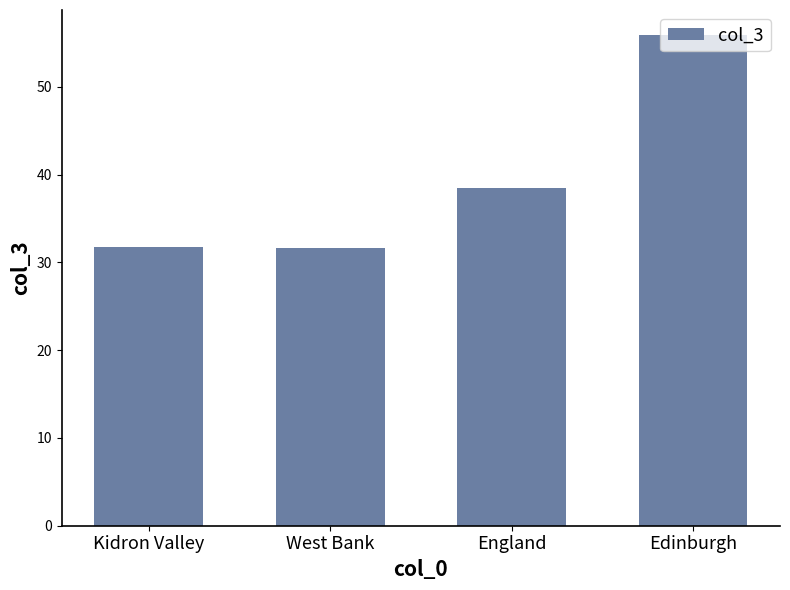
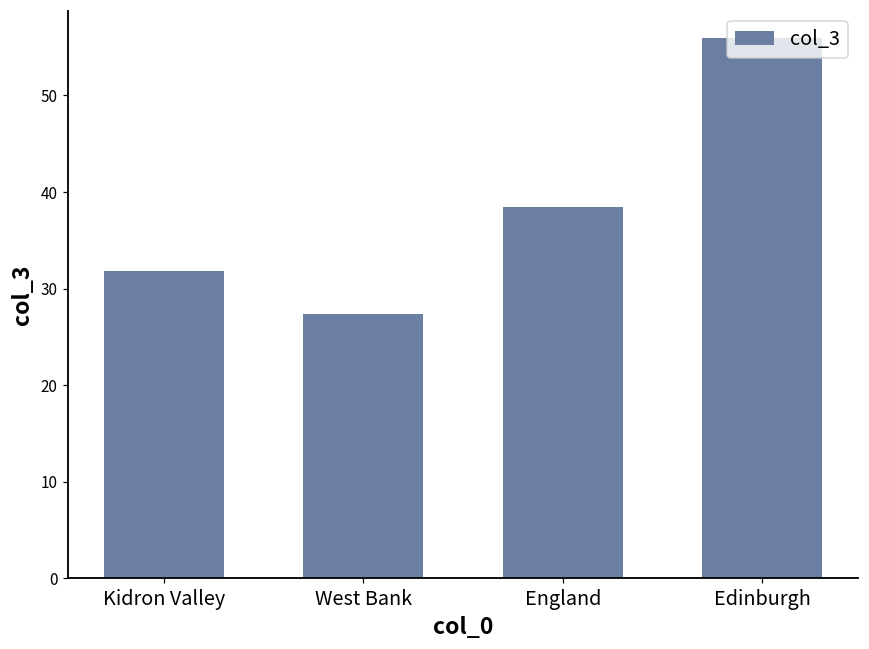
  {
    "Kidron Valley": 32,
-   "West Bank": 32,
+   "West Bank": 27,
    "England": 38
  }
